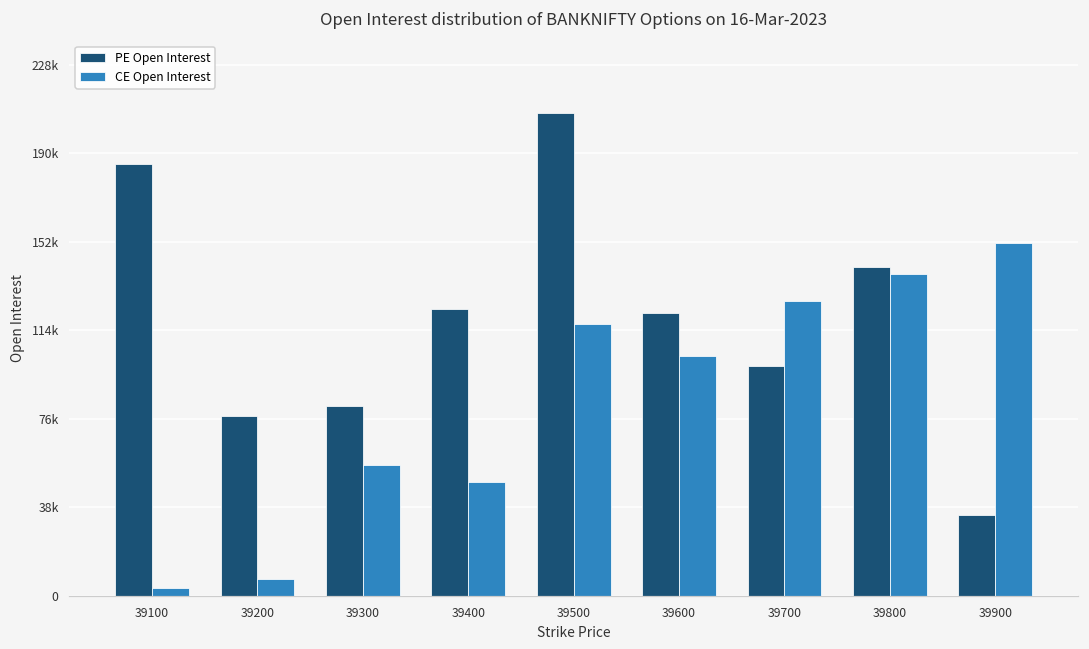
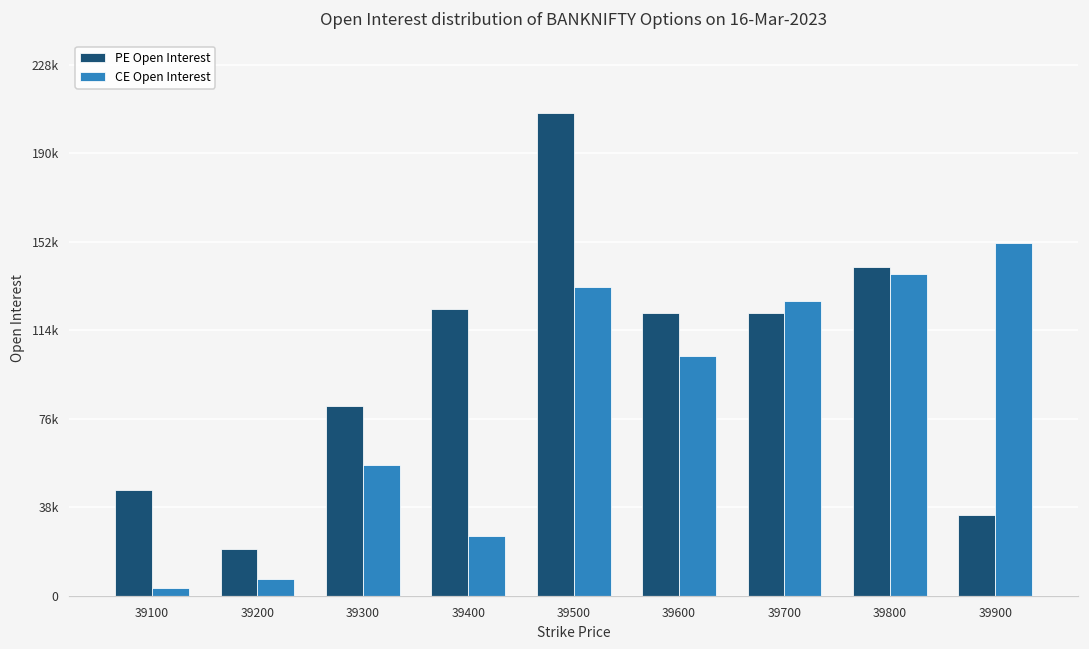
  {
    "PE Open Interest": {
-     "39100": 185000,
-     "39200": 77000,
+     "39100": 45000,
+     "39200": 20000,
      "39300": 82000,
      "39400": 123000,
      "39500": 207000,
      "39600": 121000,
-     "39700": 99000,
+     "39700": 121000,
      "39800": 141000,
      "39900": 35000
    },
    "CE Open Interest": {
      "39100": 3000,
      "39200": 7000,
      "39300": 56000,
-     "39400": 49000,
-     "39500": 117000,
+     "39400": 26000,
+     "39500": 133000,
      "39600": 103000,
      "39700": 127000,
      "39800": 138000,
      "39900": 152000
    }
  }
